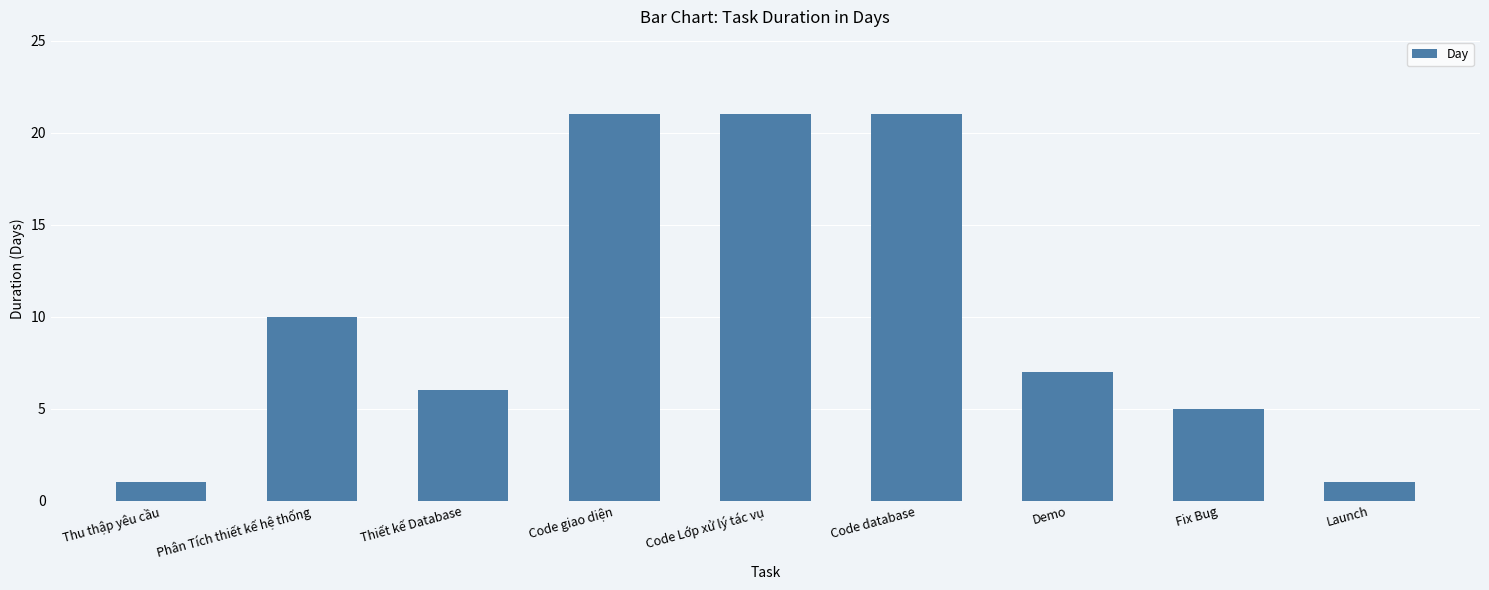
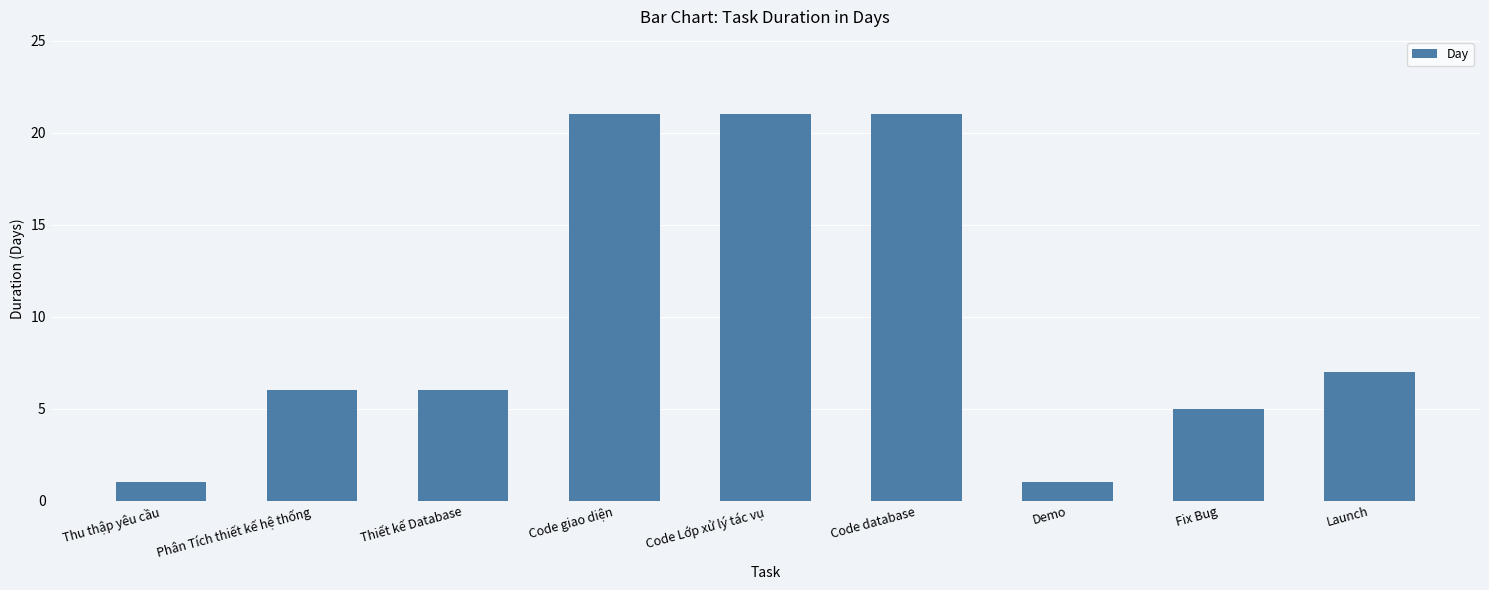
  {
    "Thu thập yêu cầu": 1,
-   "Phân Tích thiết kế hệ thống": 10,
+   "Phân Tích thiết kế hệ thống": 6,
    "Thiết kế Database": 6,
    "Code giao diện": 21,
    "Code Lớp xử lý tác vụ": 21,
    "Code database": 21,
-   "Demo": 7,
+   "Demo": 1,
    "Fix Bug": 5,
-   "Launch": 1
+   "Launch": 7
  }
